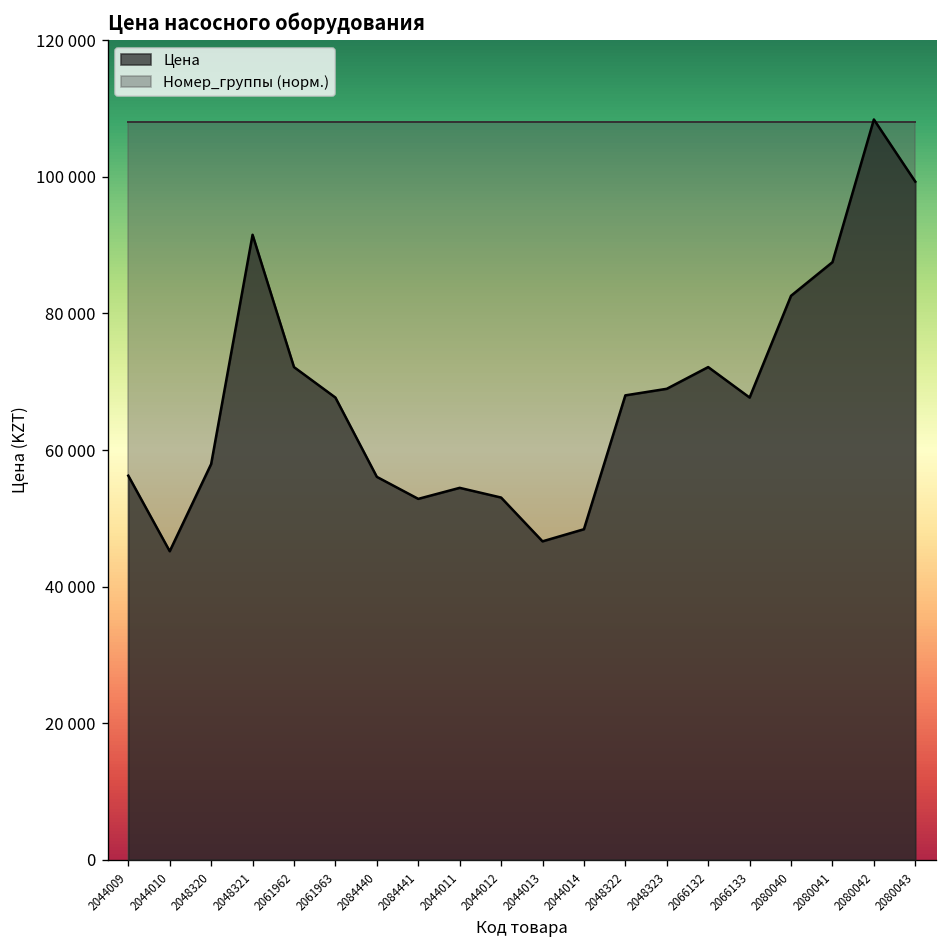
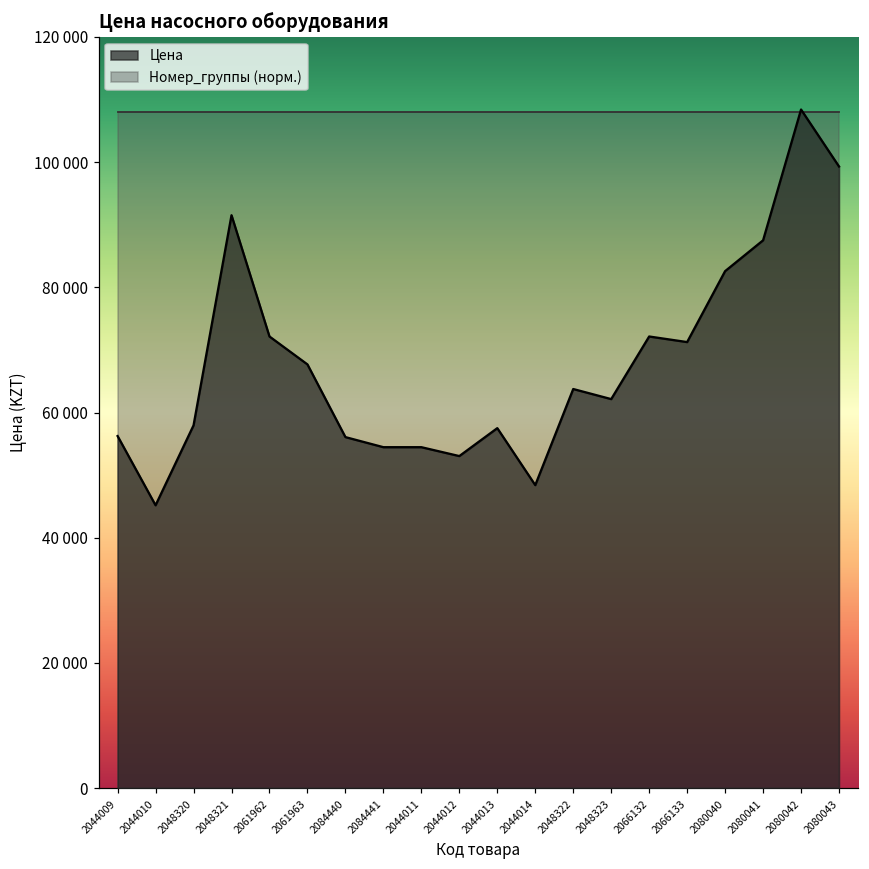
  {
    "Цена": {
      "2044009": 56000,
      "2044010": 45000,
      "2048320": 58000,
      "2048321": 92000,
      "2061962": 72000,
      "2061963": 68000,
      "2084440": 56000,
-     "2084441": 53000,
+     "2084441": 54000,
      "2044011": 54000,
      "2044012": 53000,
-     "2044013": 47000,
+     "2044013": 58000,
      "2044014": 48000,
-     "2048322": 68000,
-     "2048323": 69000,
+     "2048322": 64000,
+     "2048323": 62000,
      "2066132": 72000,
-     "2066133": 68000,
+     "2066133": 71000,
      "2080040": 83000,
      "2080041": 88000,
      "2080043": 99000
    },
    "Номер_группы (норм.)": {
      "2044009": 108000,
      "2044010": 108000,
      "2048320": 108000,
      "2048321": 108000,
      "2061962": 108000,
      "2061963": 108000,
      "2084440": 108000,
      "2084441": 108000,
      "2044011": 108000,
      "2044012": 108000,
      "2044013": 108000,
      "2044014": 108000,
      "2048322": 108000,
      "2048323": 108000,
      "2066132": 108000,
      "2066133": 108000,
      "2080040": 108000,
      "2080041": 108000,
      "2080043": 108000
    }
  }
